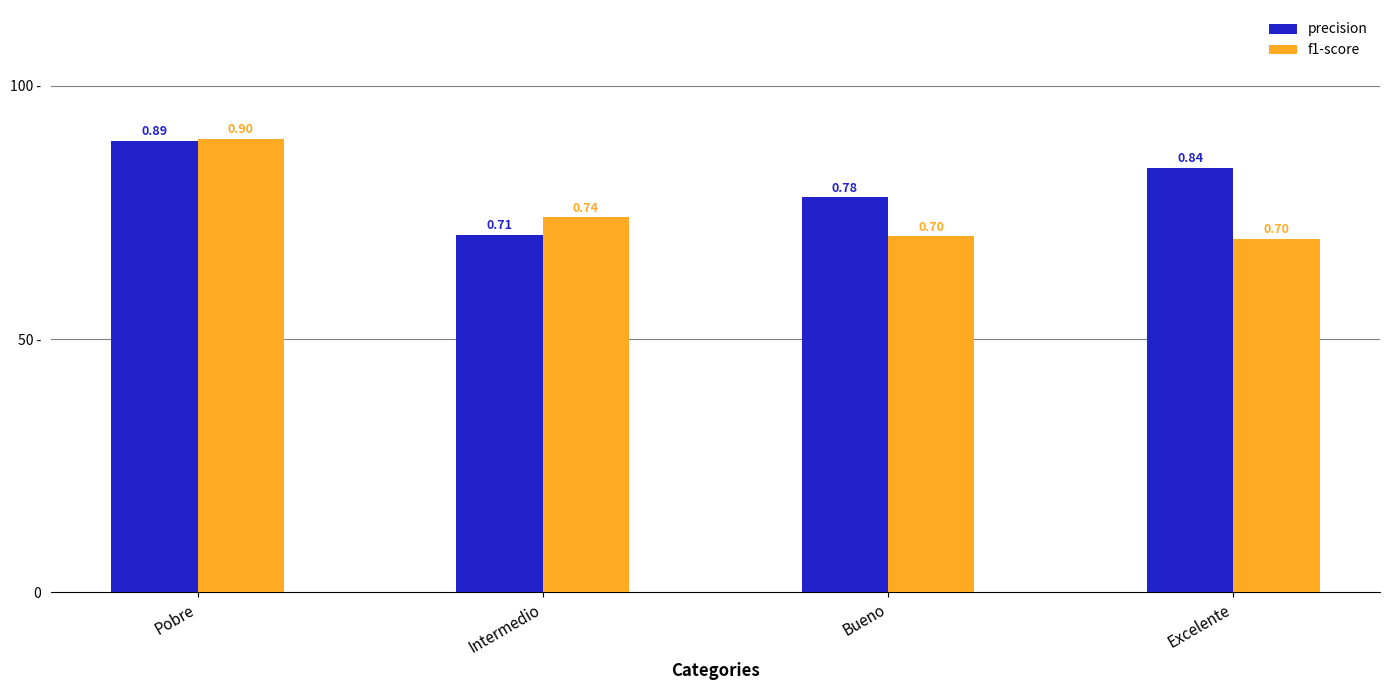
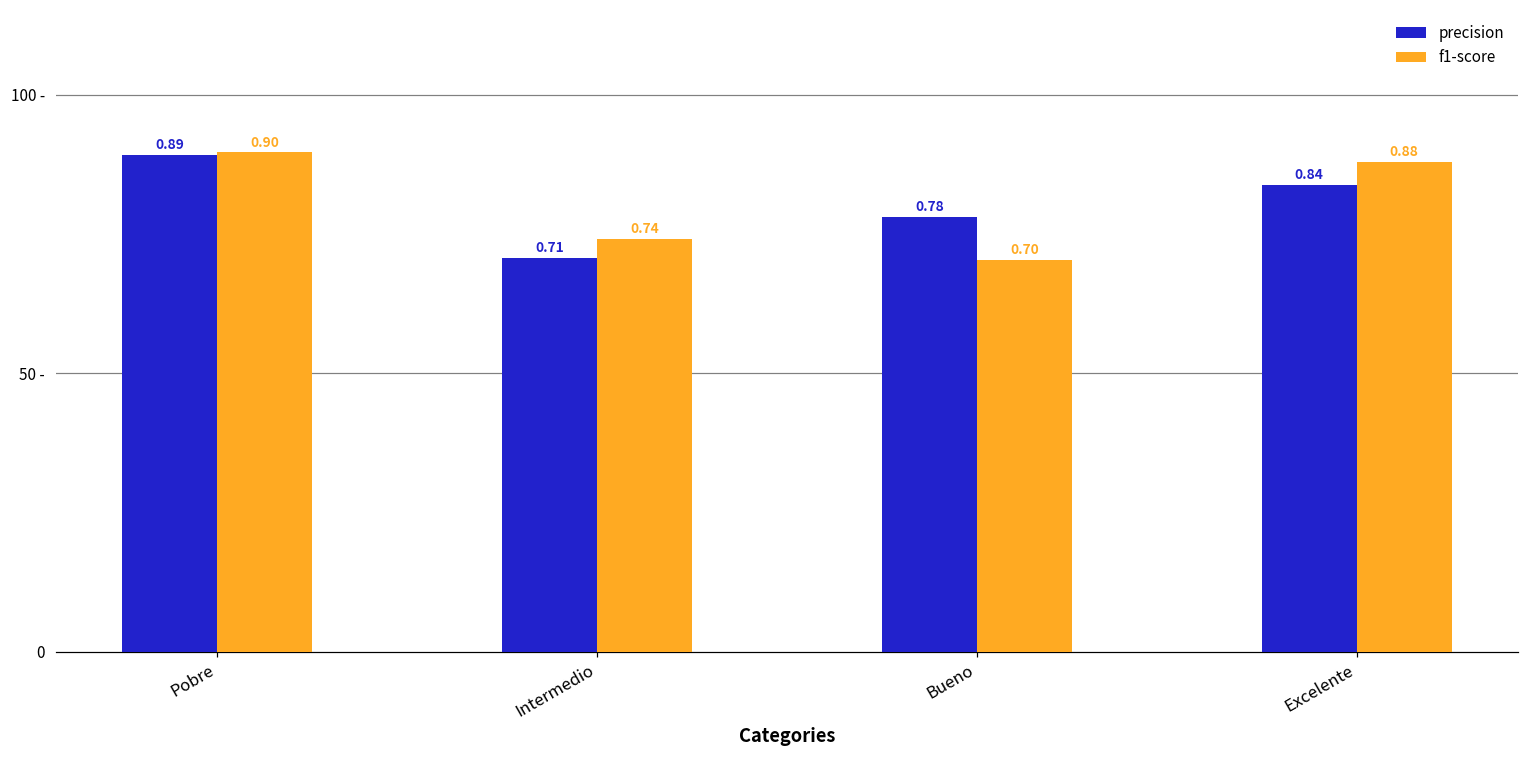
  {
    "precision": {
      "Pobre": 0.89,
      "Intermedio": 0.71,
      "Bueno": 0.78,
      "Excelente": 0.84
    },
    "f1-score": {
      "Pobre": 0.90,
      "Intermedio": 0.74,
      "Bueno": 0.70,
-     "Excelente": 0.70
+     "Excelente": 0.88
    }
  }
